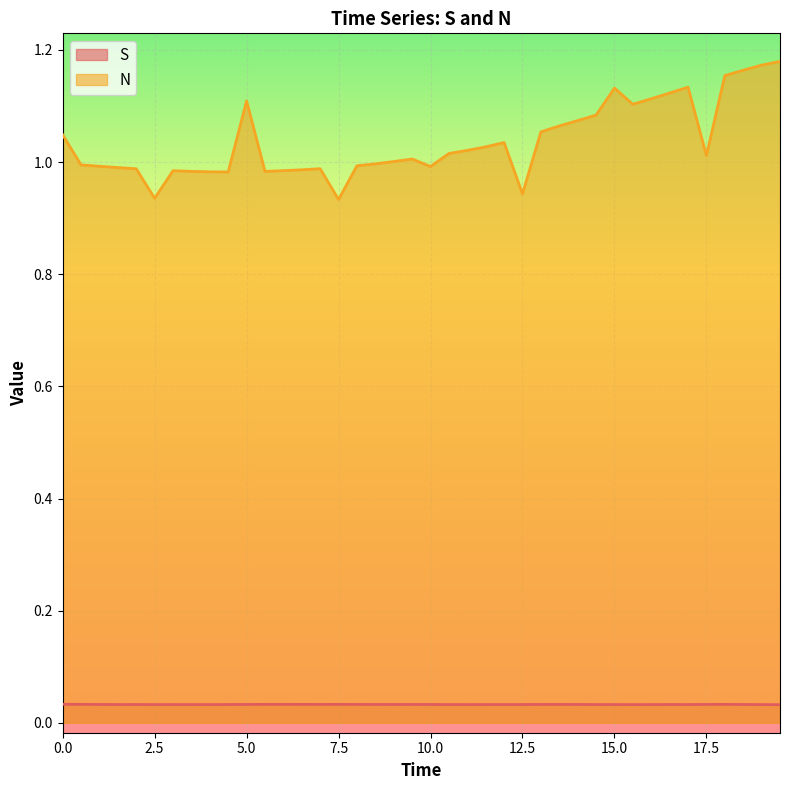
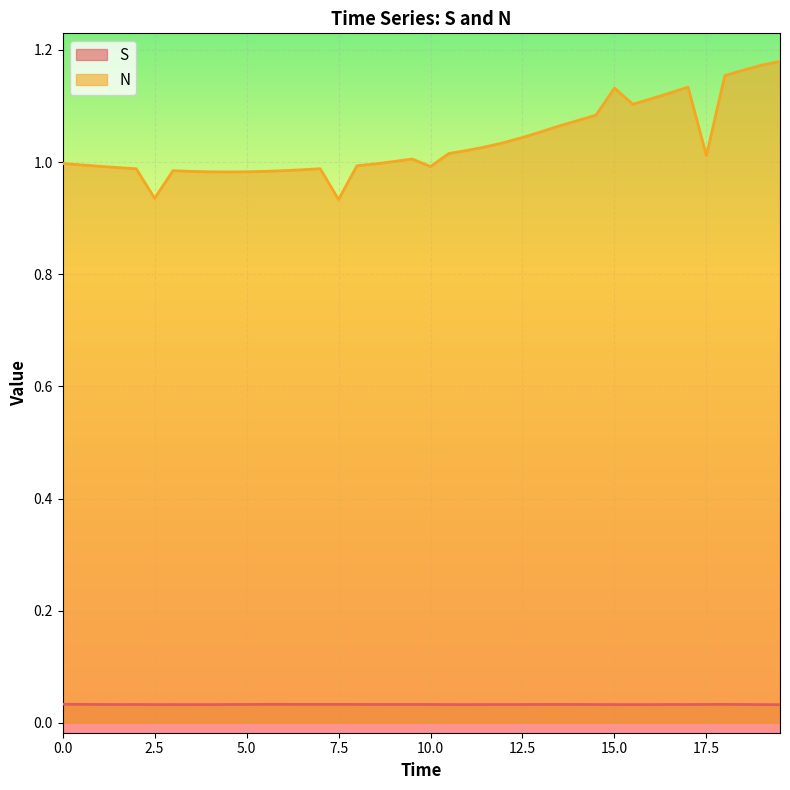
  {
    "S": {
      "0.0": 0.03,
      "2.5": 0.03,
      "5.0": 0.03,
      "7.5": 0.03,
      "10.0": 0.03,
      "12.5": 0.03,
      "15.0": 0.03,
      "17.5": 0.03
    },
    "N": {
-     "0.0": 1.05,
+     "0.0": 1.00,
      "2.5": 0.94,
-     "5.0": 1.11,
+     "5.0": 0.98,
      "7.5": 0.93,
      "10.0": 0.99,
-     "12.5": 0.94,
+     "12.5": 1.04,
      "15.0": 1.13,
      "17.5": 1.01
    }
  }
